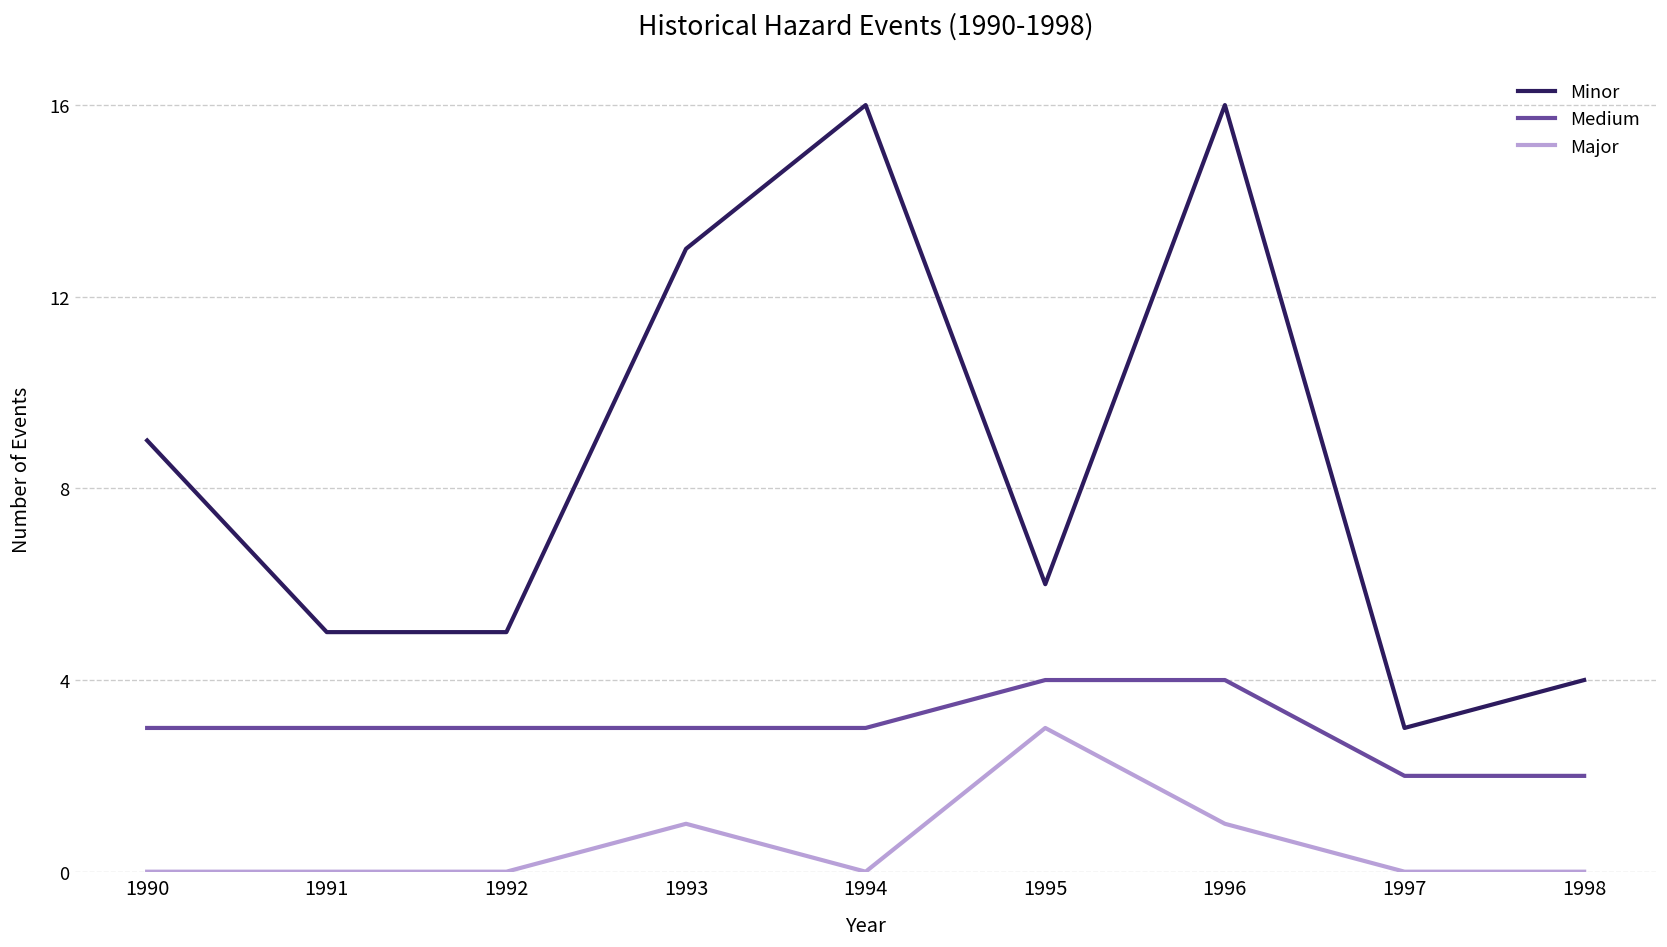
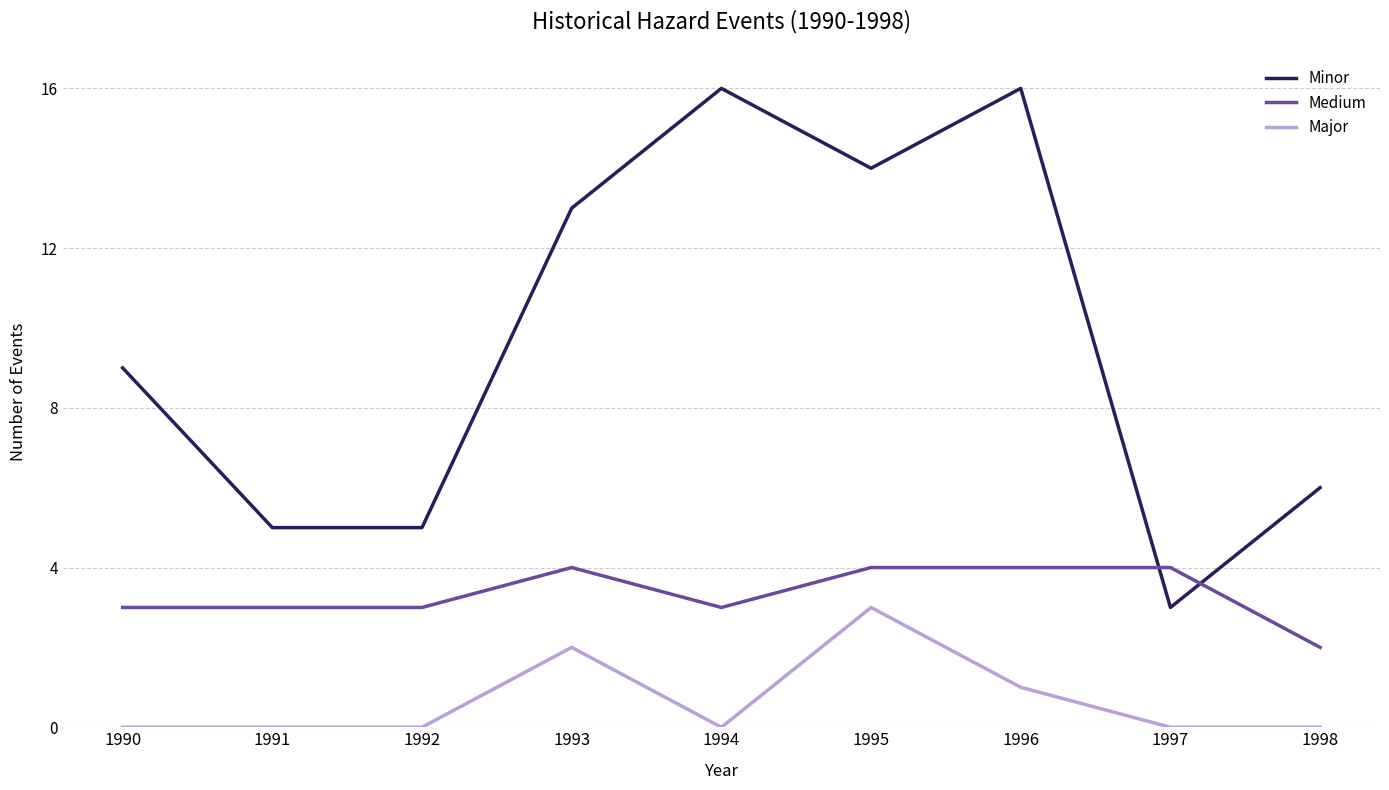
  {
    "Minor": {
      "1990": 9,
      "1991": 5,
      "1992": 5,
      "1993": 13,
      "1994": 16,
-     "1995": 6,
+     "1995": 14,
      "1996": 16,
      "1997": 3,
-     "1998": 4
+     "1998": 6
    },
    "Medium": {
      "1990": 3,
      "1991": 3,
      "1992": 3,
-     "1993": 3,
+     "1993": 4,
      "1994": 3,
      "1995": 4,
      "1996": 4,
-     "1997": 2,
+     "1997": 4,
      "1998": 2
    },
    "Major": {
      "1990": 0,
      "1991": 0,
      "1992": 0,
-     "1993": 1,
+     "1993": 2,
      "1994": 0,
      "1995": 3,
      "1996": 1,
      "1997": 0,
      "1998": 0
    }
  }
